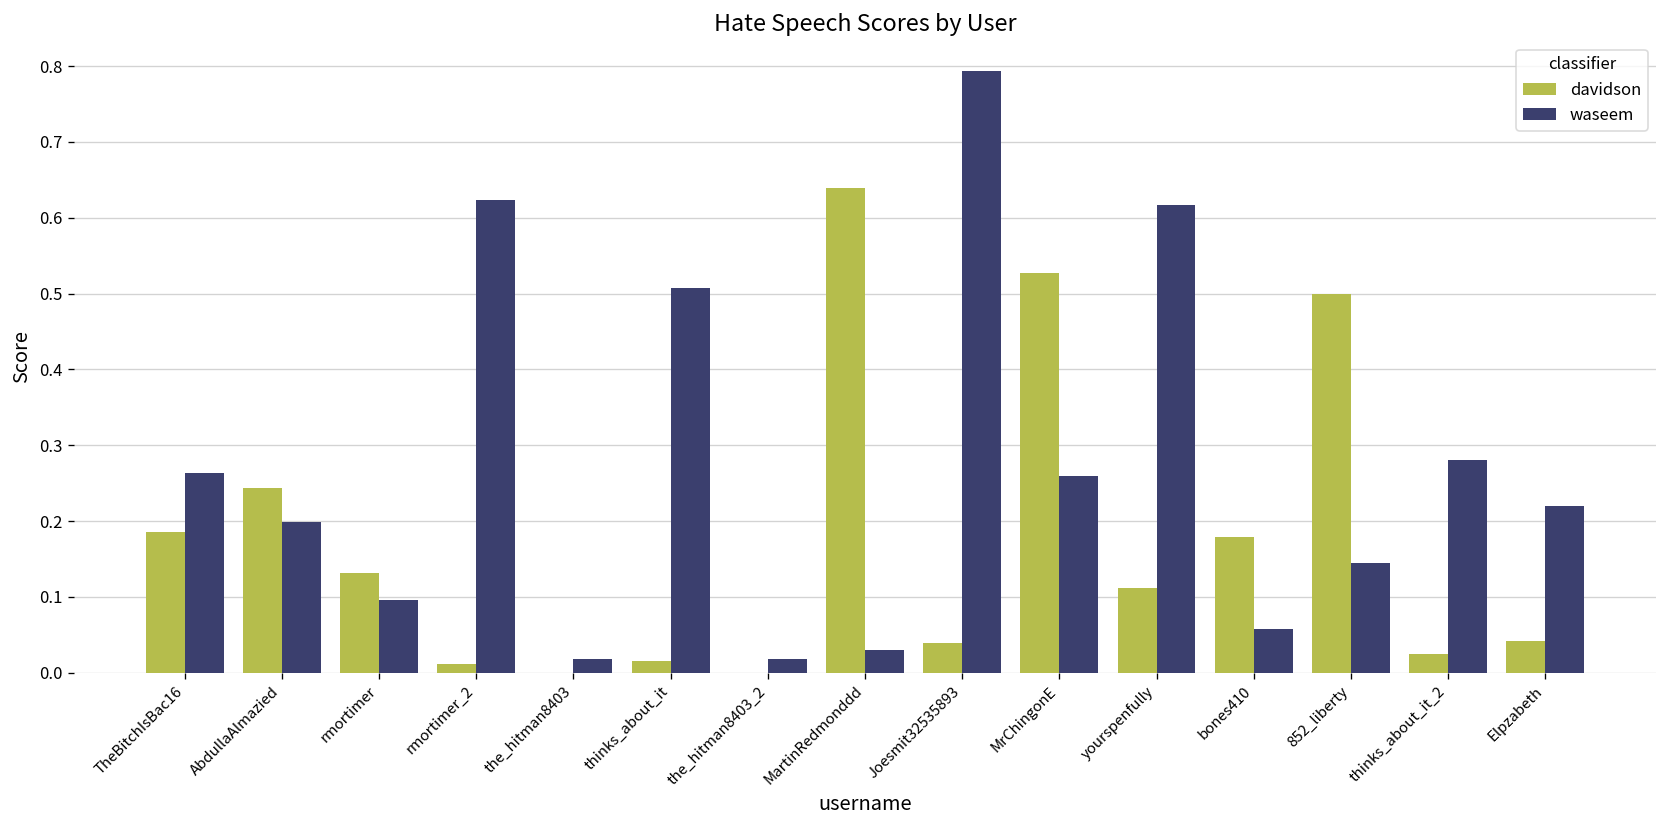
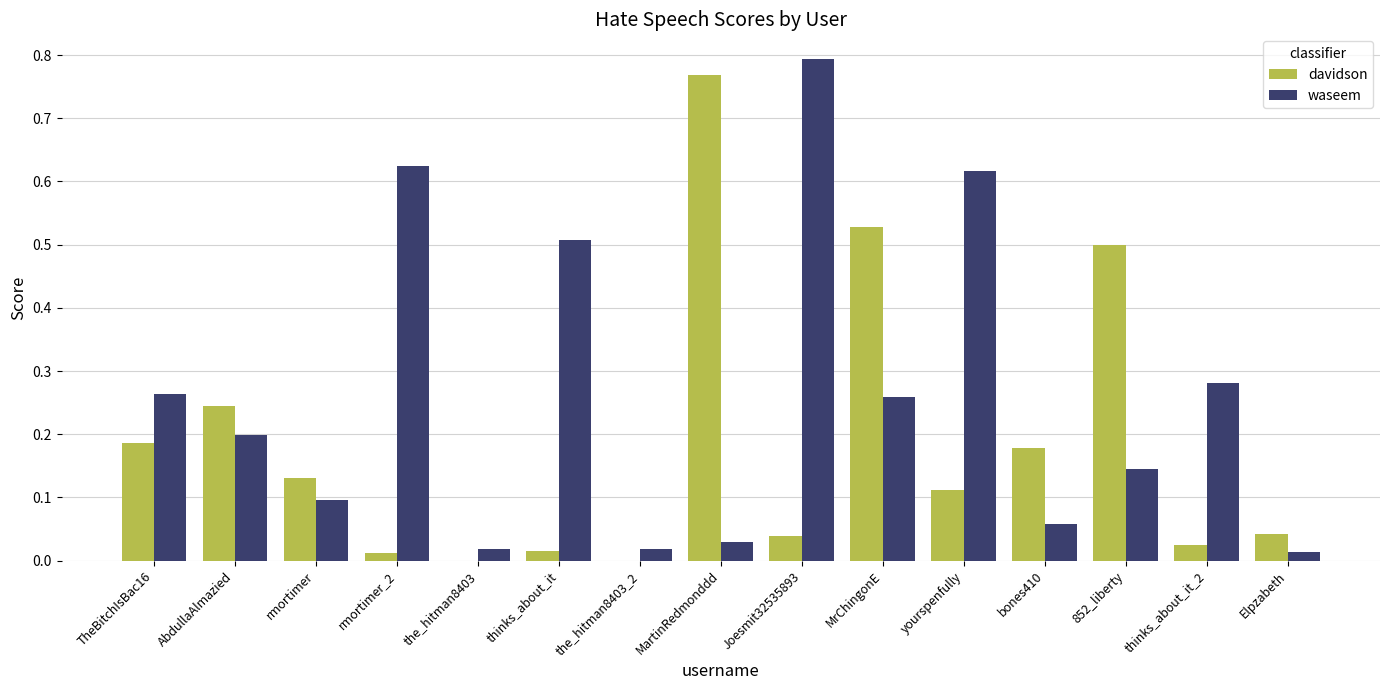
  {
    "davidson": {
      "TheBitchIsBac16": 0.19,
      "AbdullaAlmazied": 0.24,
      "rmortimer": 0.13,
      "rmortimer_2": 0.01,
      "thinks_about_it": 0.02,
-     "MartinRedmonddd": 0.64,
+     "MartinRedmonddd": 0.77,
      "Joesmit32535893": 0.04,
      "MrChingonE": 0.53,
      "yourspenfully": 0.11,
      "bones410": 0.18,
      "852_liberty": 0.50,
      "thinks_about_it_2": 0.02,
      "Elpzabeth": 0.04
    },
    "waseem": {
      "TheBitchIsBac16": 0.26,
      "AbdullaAlmazied": 0.20,
      "rmortimer": 0.10,
      "rmortimer_2": 0.62,
      "the_hitman8403": 0.02,
      "thinks_about_it": 0.51,
      "the_hitman8403_2": 0.02,
      "MartinRedmonddd": 0.03,
      "Joesmit32535893": 0.79,
      "MrChingonE": 0.26,
      "yourspenfully": 0.62,
      "bones410": 0.06,
      "852_liberty": 0.14,
      "thinks_about_it_2": 0.28,
-     "Elpzabeth": 0.22
+     "Elpzabeth": 0.01
    }
  }
